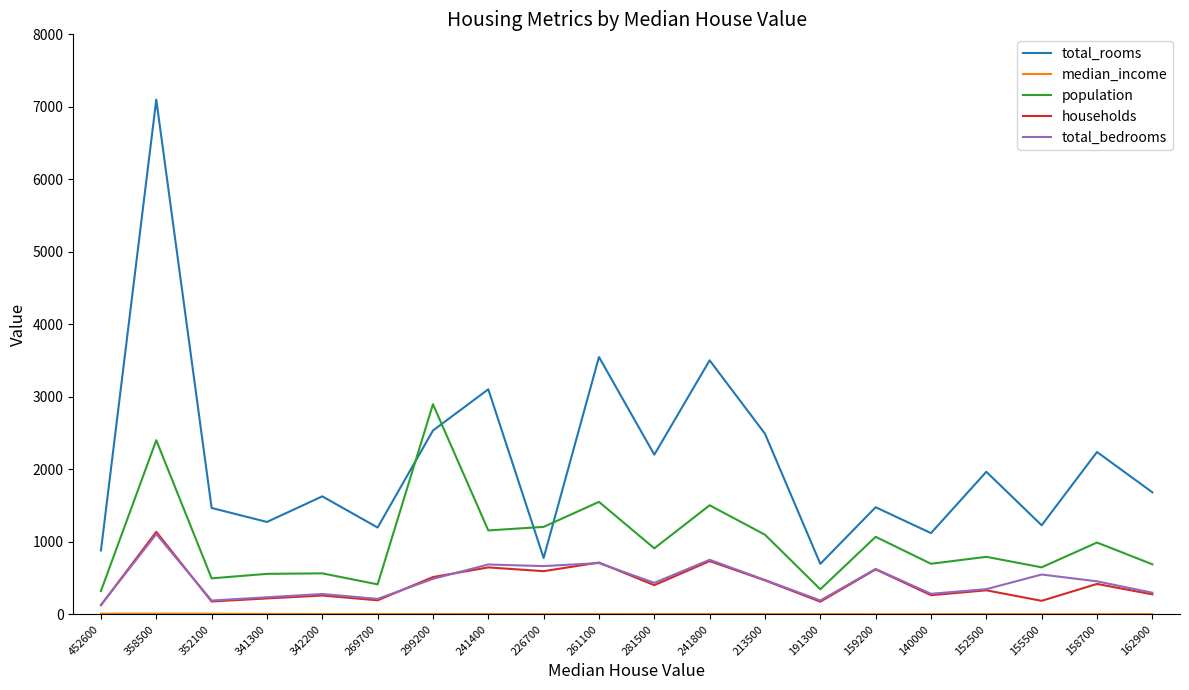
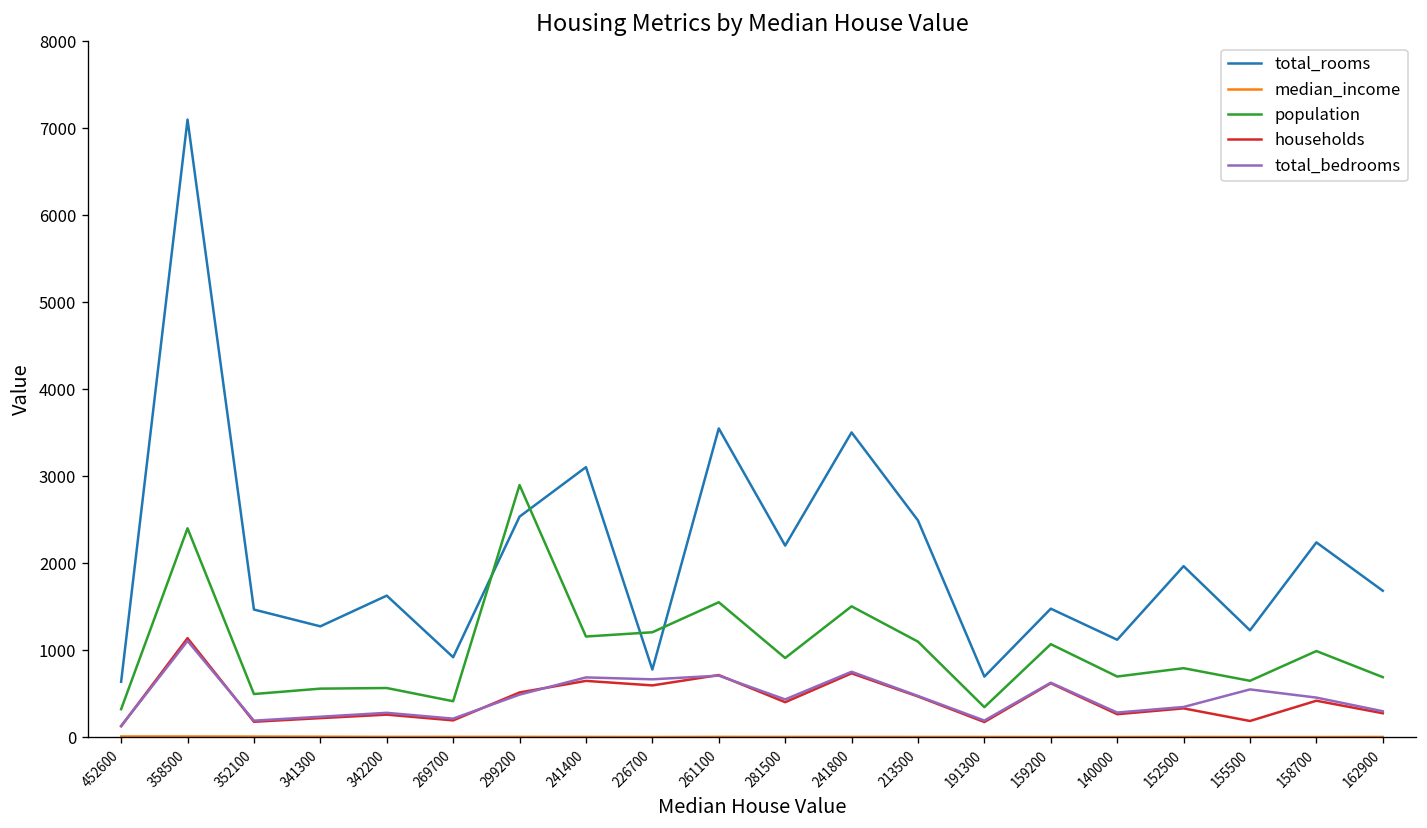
  {
    "total_rooms": {
-     "452600": 900,
+     "452600": 600,
      "358500": 7100,
      "352100": 1500,
      "341300": 1300,
      "342200": 1600,
-     "269700": 1200,
+     "269700": 900,
      "299200": 2500,
      "241400": 3100,
      "226700": 800,
      "261100": 3500,
      "281500": 2200,
      "241800": 3500,
      "213500": 2500,
      "191300": 700,
      "159200": 1500,
      "140000": 1100,
      "152500": 2000,
      "155500": 1200,
      "158700": 2200,
      "162900": 1700
    },
    "median_income": {
      "452600": 0,
      "358500": 0,
      "352100": 0,
      "341300": 0,
      "342200": 0,
      "269700": 0,
      "299200": 0,
      "241400": 0,
      "226700": 0,
      "261100": 0,
      "281500": 0,
      "241800": 0,
      "213500": 0,
      "191300": 0,
      "159200": 0,
      "140000": 0,
      "152500": 0,
      "155500": 0,
      "158700": 0,
      "162900": 0
    },
    "population": {
      "452600": 300,
      "358500": 2400,
      "352100": 500,
      "341300": 600,
      "342200": 600,
      "269700": 400,
      "299200": 2900,
      "241400": 1200,
      "226700": 1200,
      "261100": 1600,
      "281500": 900,
      "241800": 1500,
      "213500": 1100,
      "191300": 300,
      "159200": 1100,
      "140000": 700,
      "152500": 800,
      "155500": 600,
      "158700": 1000,
      "162900": 700
    },
    "households": {
      "241400": 600,
      "226700": 600,
      "155500": 200,
      "158700": 400
    },
    "total_bedrooms": {
      "241400": 700,
      "226700": 700,
      "155500": 500,
      "158700": 500
    }
  }
